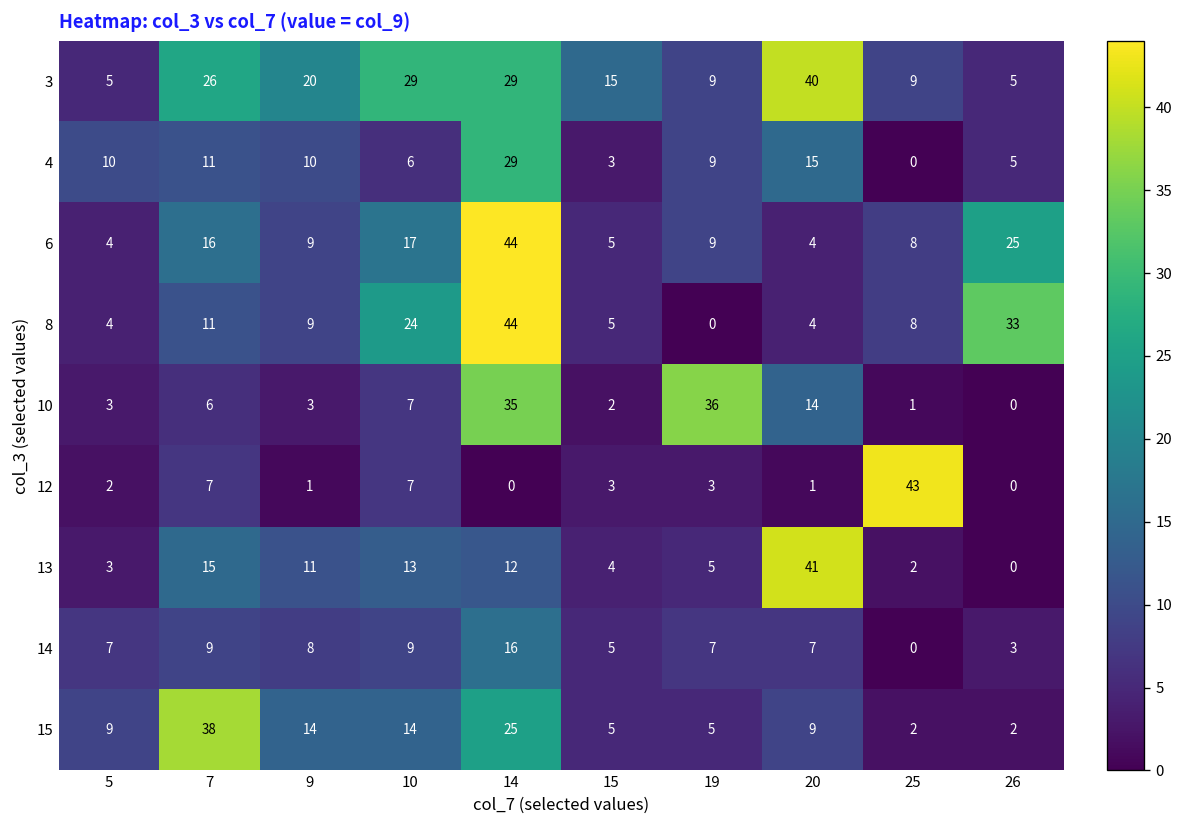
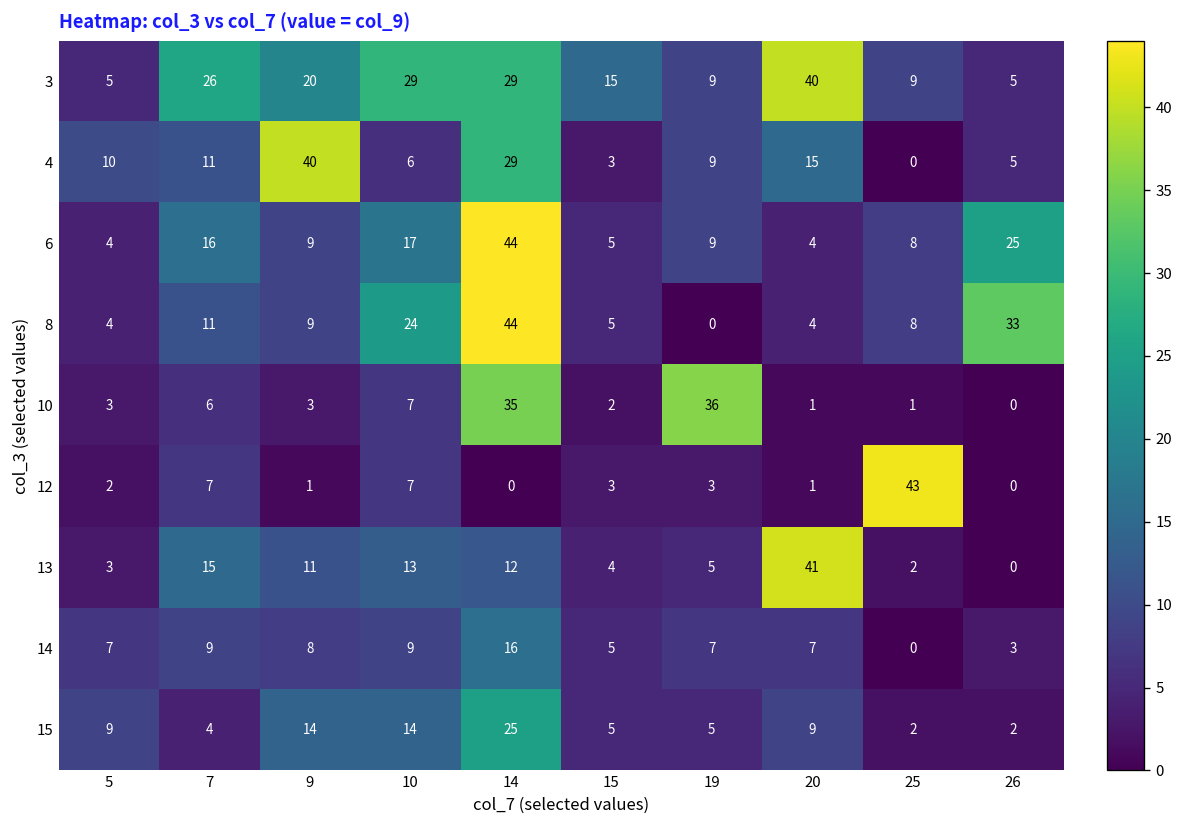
  {
    "3": {
      "5": 5,
      "7": 26,
      "9": 20,
      "10": 29,
      "14": 29,
      "15": 15,
      "19": 9,
      "20": 40,
      "25": 9,
      "26": 5
    },
    "4": {
      "5": 10,
      "7": 11,
-     "9": 10,
+     "9": 40,
      "10": 6,
      "14": 29,
      "15": 3,
      "19": 9,
      "20": 15,
      "25": 0,
      "26": 5
    },
    "6": {
      "5": 4,
      "7": 16,
      "9": 9,
      "10": 17,
      "14": 44,
      "15": 5,
      "19": 9,
      "20": 4,
      "25": 8,
      "26": 25
    },
    "8": {
      "5": 4,
      "7": 11,
      "9": 9,
      "10": 24,
      "14": 44,
      "15": 5,
      "19": 0,
      "20": 4,
      "25": 8,
      "26": 33
    },
    "10": {
      "5": 3,
      "7": 6,
      "9": 3,
      "10": 7,
      "14": 35,
      "15": 2,
      "19": 36,
-     "20": 14,
+     "20": 1,
      "25": 1,
      "26": 0
    },
    "12": {
      "5": 2,
      "7": 7,
      "9": 1,
      "10": 7,
      "14": 0,
      "15": 3,
      "19": 3,
      "20": 1,
      "25": 43,
      "26": 0
    },
    "13": {
      "5": 3,
      "7": 15,
      "9": 11,
      "10": 13,
      "14": 12,
      "15": 4,
      "19": 5,
      "20": 41,
      "25": 2,
      "26": 0
    },
    "14": {
      "5": 7,
      "7": 9,
      "9": 8,
      "10": 9,
      "14": 16,
      "15": 5,
      "19": 7,
      "20": 7,
      "25": 0,
      "26": 3
    },
    "15": {
      "5": 9,
-     "7": 38,
+     "7": 4,
      "9": 14,
      "10": 14,
      "14": 25,
      "15": 5,
      "19": 5,
      "20": 9,
      "25": 2,
      "26": 2
    }
  }
